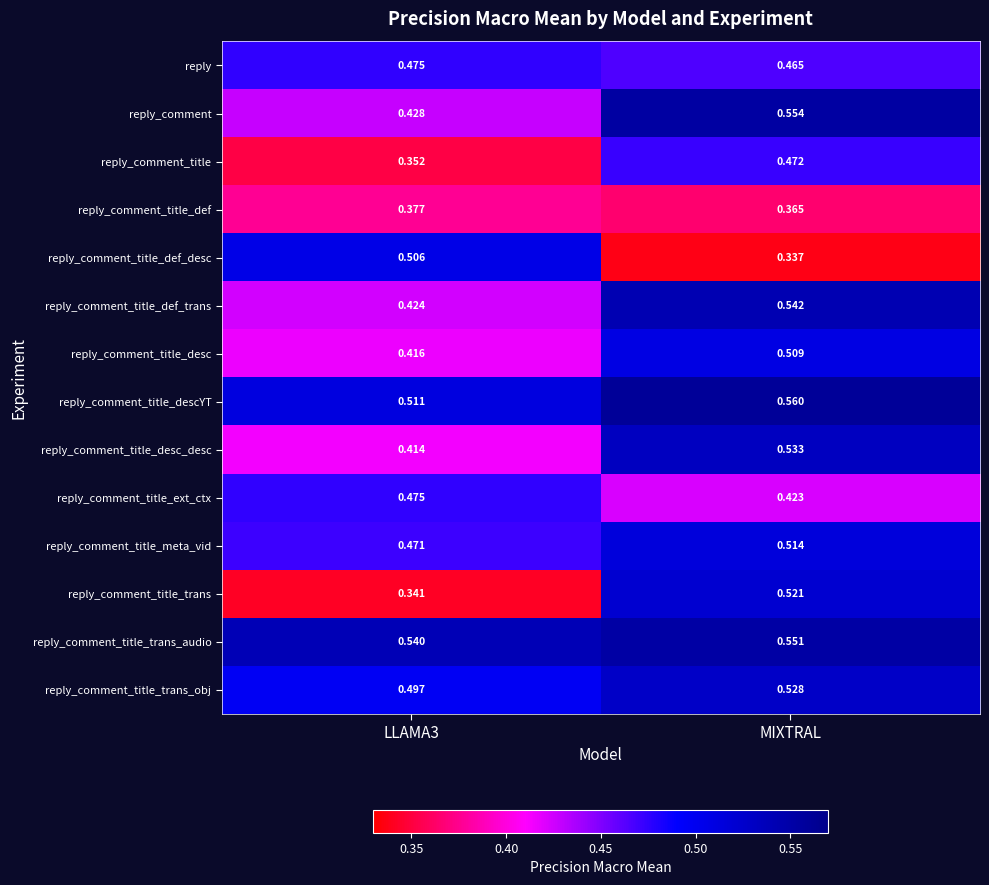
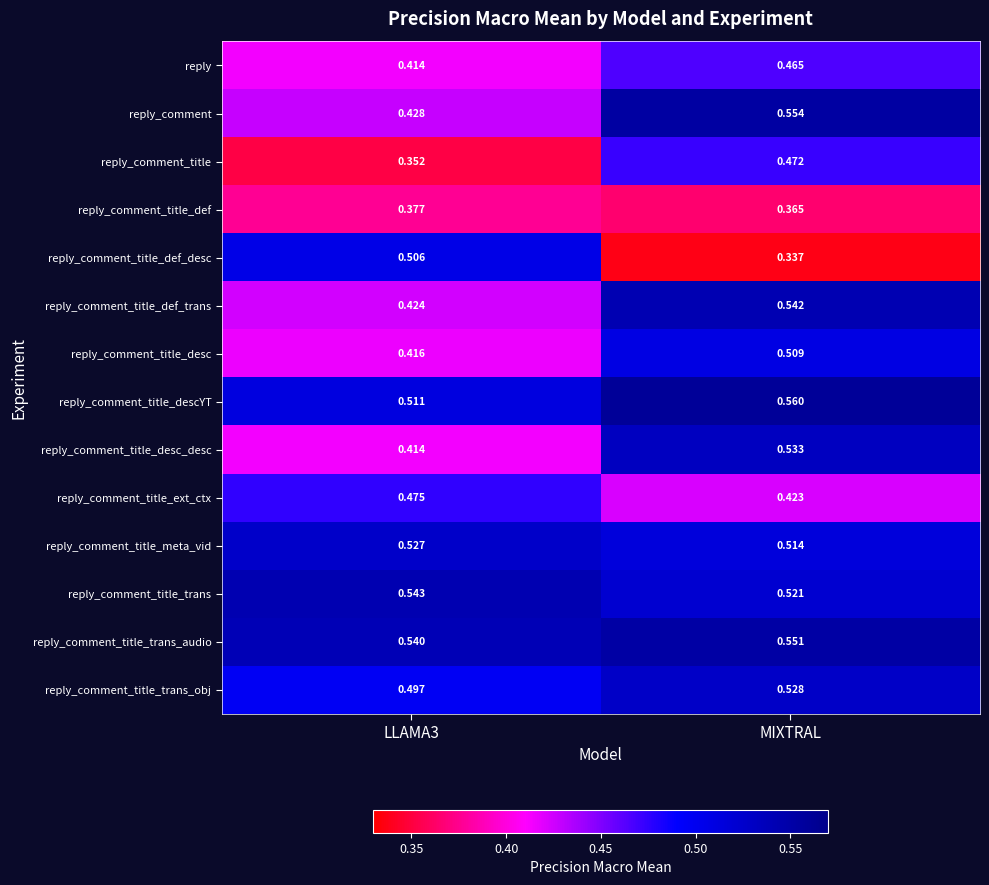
  {
    "reply": {
-     "LLAMA3": 0.475,
+     "LLAMA3": 0.414,
      "MIXTRAL": 0.465
    },
    "reply_comment": {
      "LLAMA3": 0.428,
      "MIXTRAL": 0.554
    },
    "reply_comment_title": {
      "LLAMA3": 0.352,
      "MIXTRAL": 0.472
    },
    "reply_comment_title_def": {
      "LLAMA3": 0.377,
      "MIXTRAL": 0.365
    },
    "reply_comment_title_def_desc": {
      "LLAMA3": 0.506,
      "MIXTRAL": 0.337
    },
    "reply_comment_title_def_trans": {
      "LLAMA3": 0.424,
      "MIXTRAL": 0.542
    },
    "reply_comment_title_desc": {
      "LLAMA3": 0.416,
      "MIXTRAL": 0.509
    },
    "reply_comment_title_descYT": {
      "LLAMA3": 0.511,
      "MIXTRAL": 0.560
    },
    "reply_comment_title_desc_desc": {
      "LLAMA3": 0.414,
      "MIXTRAL": 0.533
    },
    "reply_comment_title_ext_ctx": {
      "LLAMA3": 0.475,
      "MIXTRAL": 0.423
    },
    "reply_comment_title_meta_vid": {
-     "LLAMA3": 0.471,
+     "LLAMA3": 0.527,
      "MIXTRAL": 0.514
    },
    "reply_comment_title_trans": {
-     "LLAMA3": 0.341,
+     "LLAMA3": 0.543,
      "MIXTRAL": 0.521
    },
    "reply_comment_title_trans_audio": {
      "LLAMA3": 0.540,
      "MIXTRAL": 0.551
    },
    "reply_comment_title_trans_obj": {
      "LLAMA3": 0.497,
      "MIXTRAL": 0.528
    }
  }
